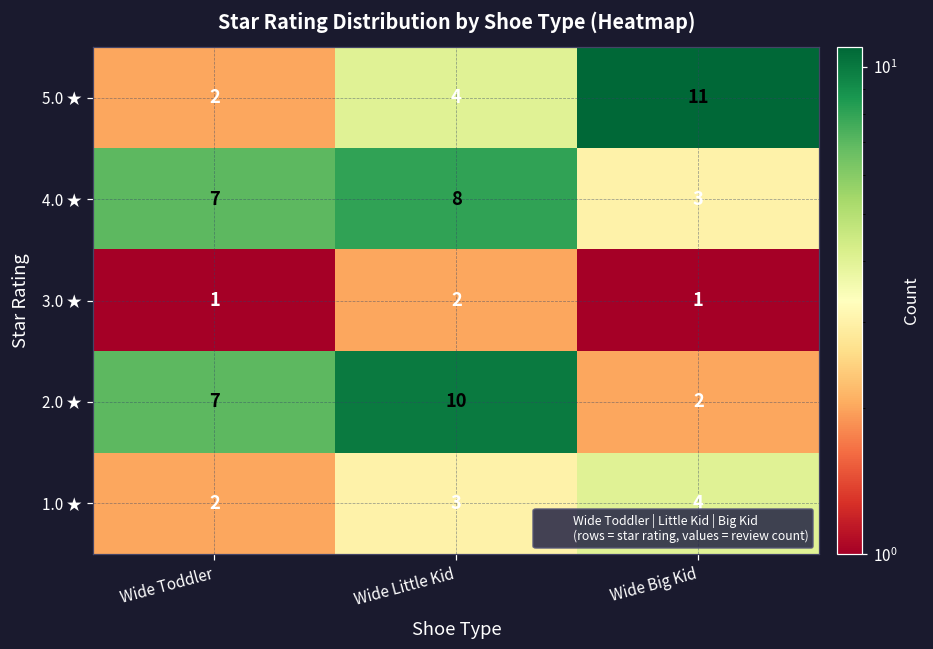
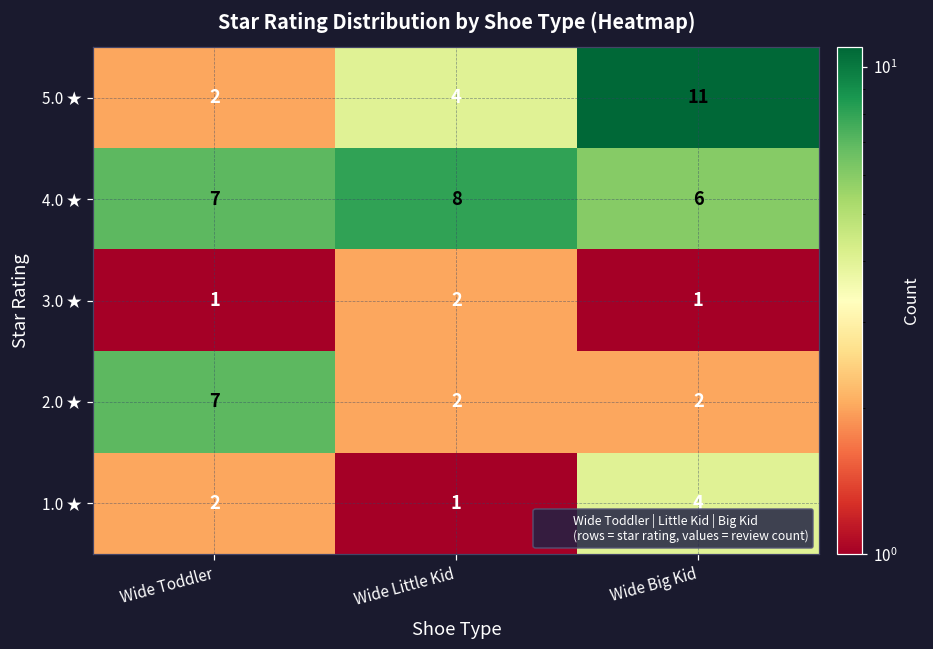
  {
    "5.0 ★": {
      "Wide Toddler": 2,
      "Wide Little Kid": 4,
      "Wide Big Kid": 11
    },
    "4.0 ★": {
      "Wide Toddler": 7,
      "Wide Little Kid": 8,
-     "Wide Big Kid": 3
+     "Wide Big Kid": 6
    },
    "3.0 ★": {
      "Wide Toddler": 1,
      "Wide Little Kid": 2,
      "Wide Big Kid": 1
    },
    "2.0 ★": {
      "Wide Toddler": 7,
-     "Wide Little Kid": 10,
+     "Wide Little Kid": 2,
      "Wide Big Kid": 2
    },
    "1.0 ★": {
      "Wide Toddler": 2,
-     "Wide Little Kid": 3
+     "Wide Little Kid": 1
    }
  }
